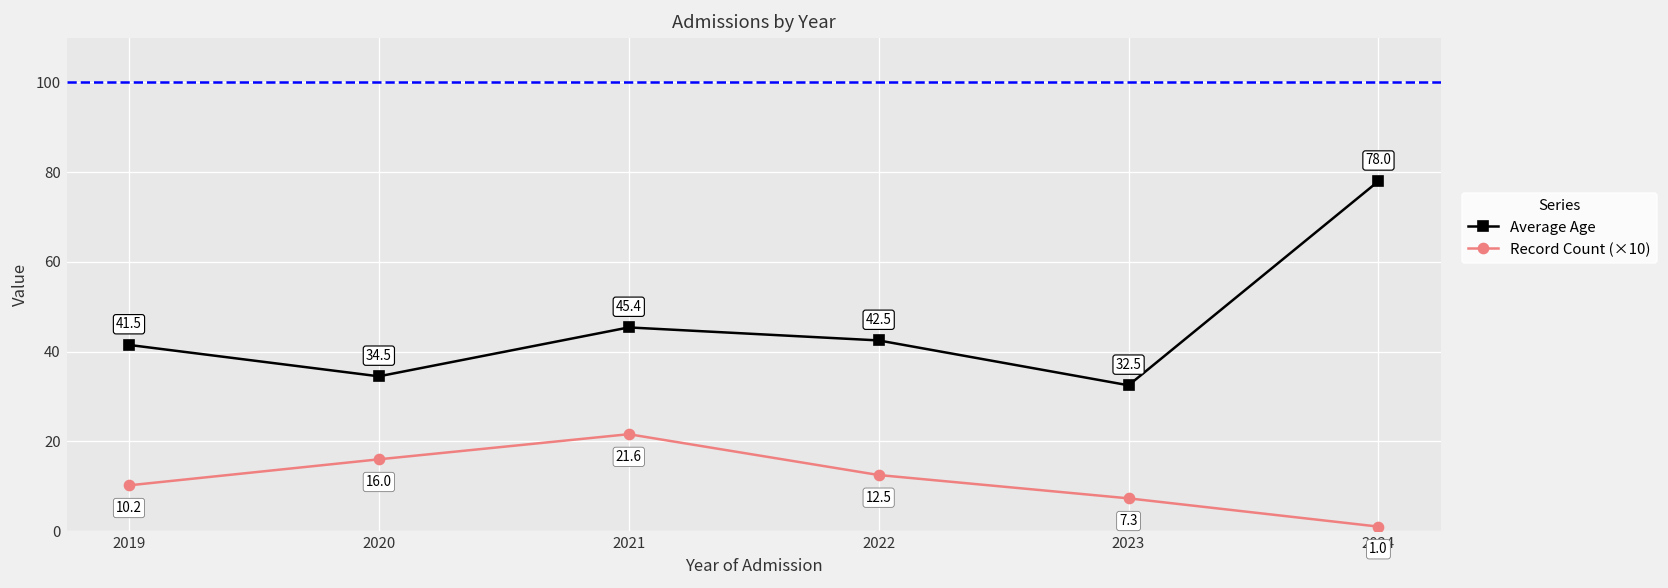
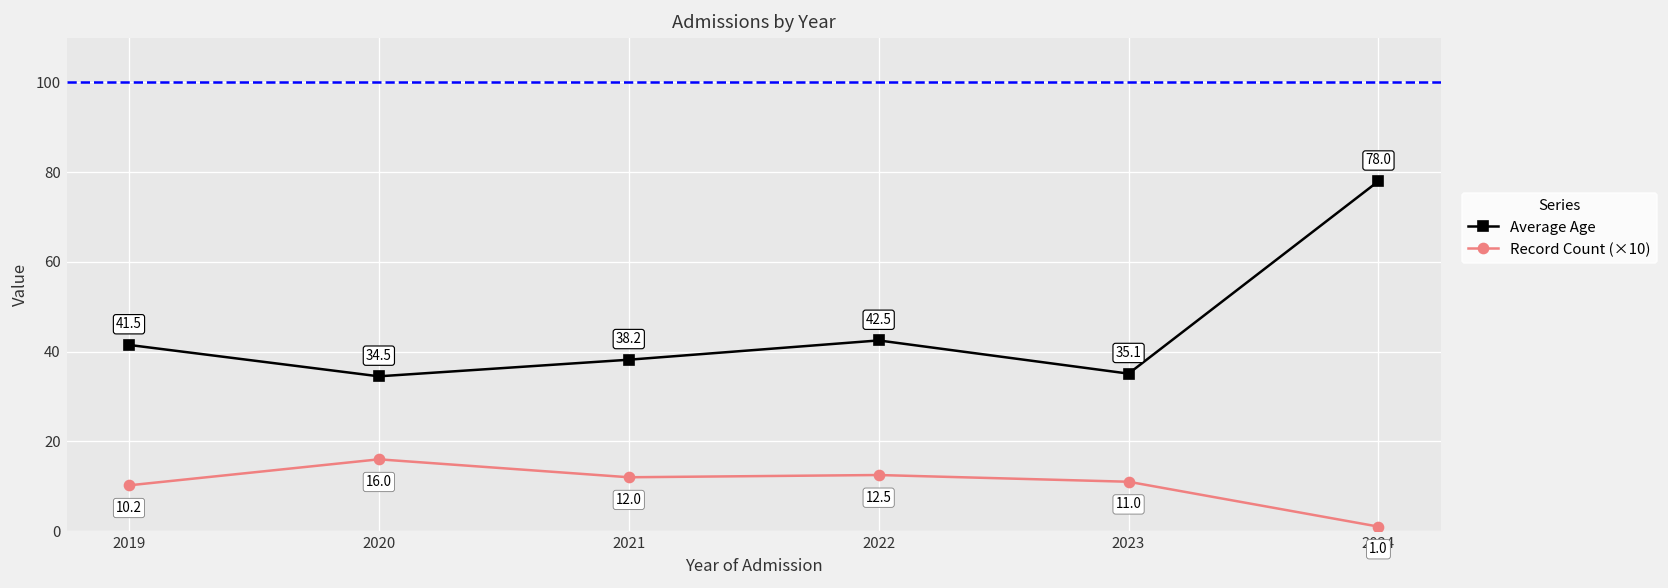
  {
    "Average Age": {
-     "2021": 45.4,
-     "2023": 32.5
+     "2021": 38.2,
+     "2023": 35.1
    },
    "Record Count (×10)": {
-     "2021": 21.6,
-     "2023": 7.3
+     "2021": 12.0,
+     "2023": 11.0
    }
  }
